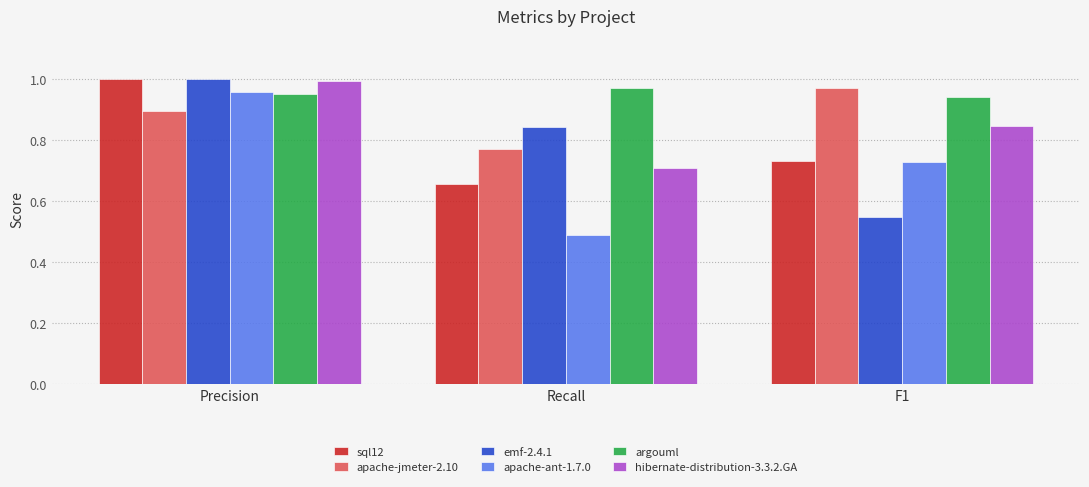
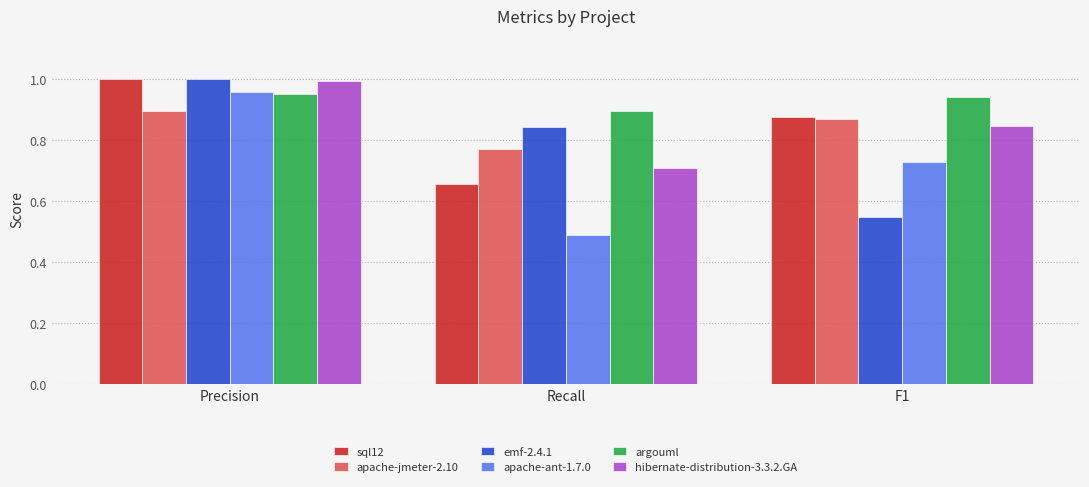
  {
    "sql12": {
      "Precision": 1.00,
      "Recall": 0.65,
-     "F1": 0.73
+     "F1": 0.88
    },
    "apache-jmeter-2.10": {
      "Precision": 0.90,
      "Recall": 0.77,
-     "F1": 0.97
+     "F1": 0.87
    },
    "emf-2.4.1": {
      "Precision": 1.00,
      "Recall": 0.84,
      "F1": 0.55
    },
    "apache-ant-1.7.0": {
      "Precision": 0.96,
      "Recall": 0.49,
      "F1": 0.73
    },
    "argouml": {
      "Precision": 0.95,
-     "Recall": 0.97,
+     "Recall": 0.90,
      "F1": 0.94
    },
    "hibernate-distribution-3.3.2.GA": {
      "Precision": 0.99,
      "Recall": 0.71,
      "F1": 0.85
    }
  }
